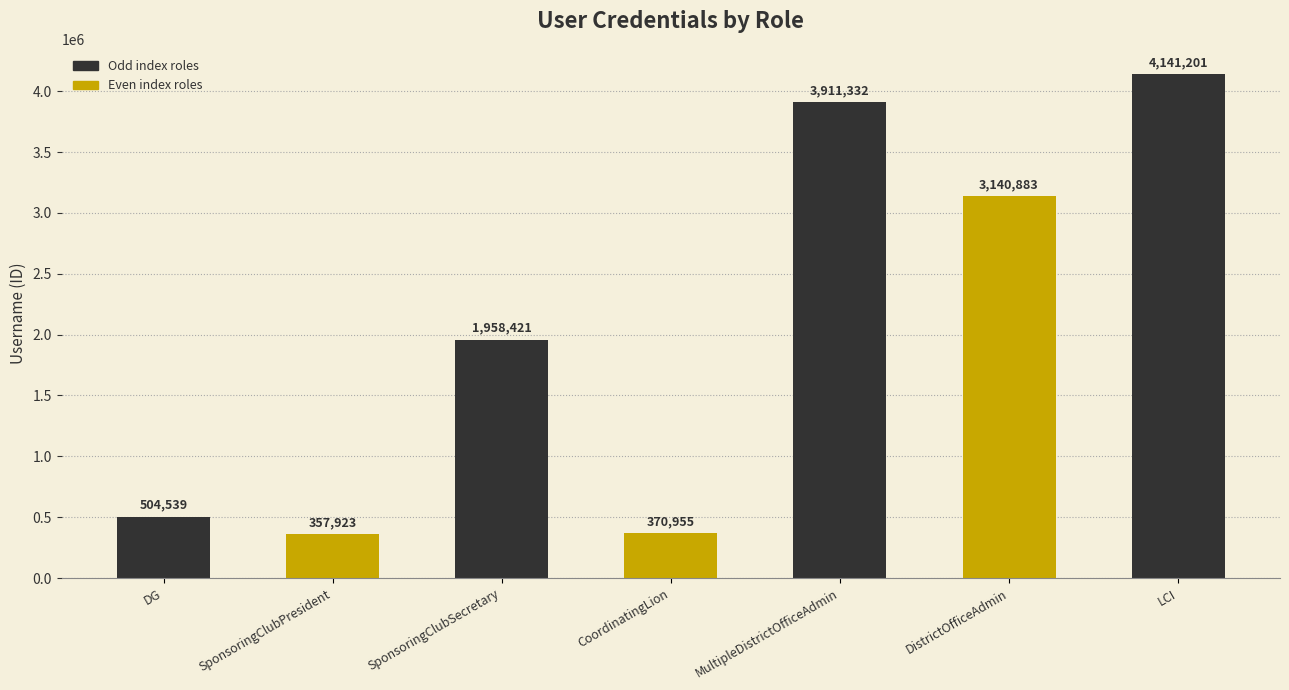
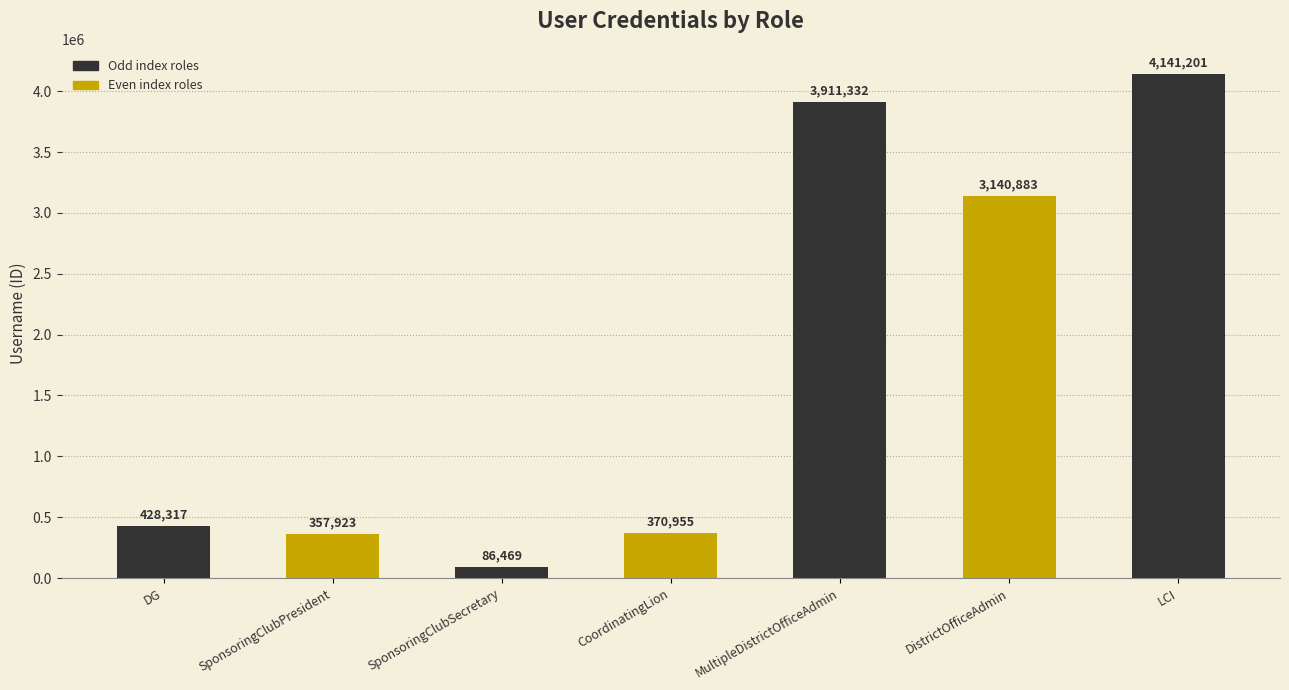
  {
-   "DG": "504,539",
+   "DG": "428,317",
    "SponsoringClubPresident": "357,923",
-   "SponsoringClubSecretary": "1,958,421",
+   "SponsoringClubSecretary": "86,469",
    "CoordinatingLion": "370,955",
    "MultipleDistrictOfficeAdmin": "3,911,332",
    "DistrictOfficeAdmin": "3,140,883",
    "LCI": "4,141,201"
  }
